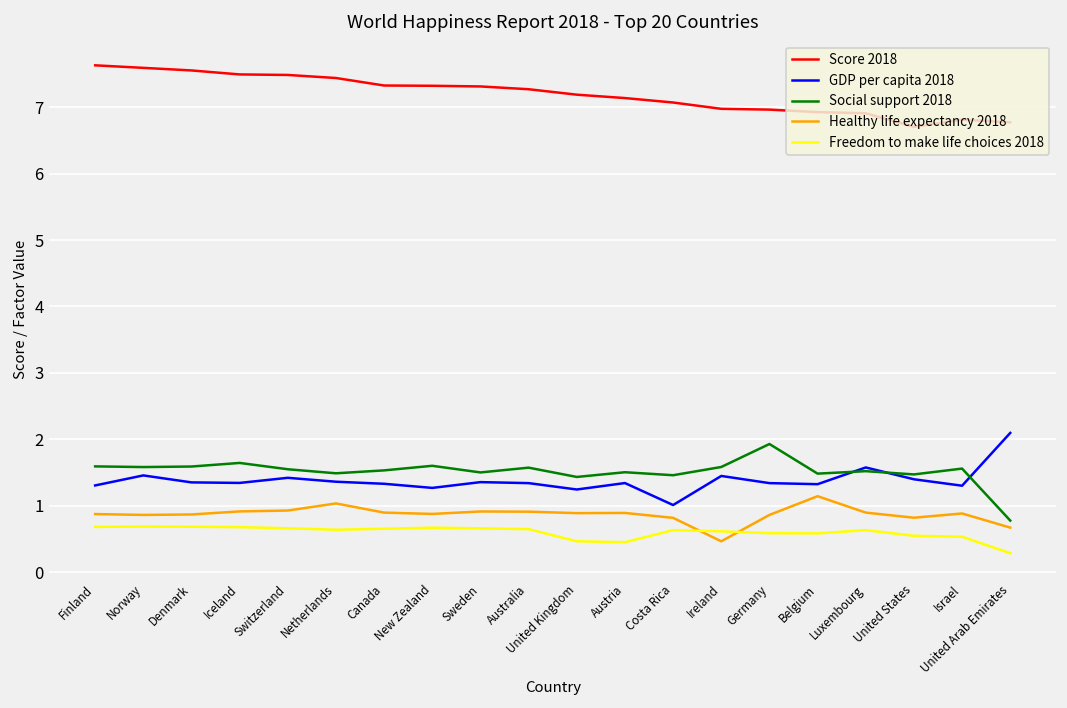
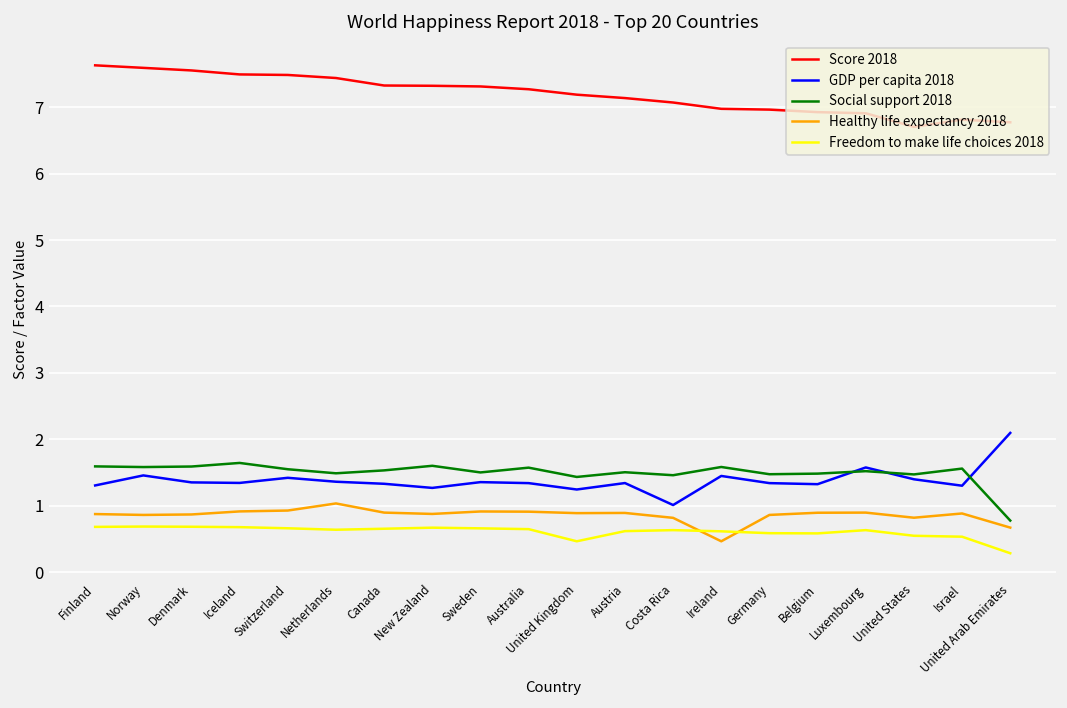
  {
    "Score 2018": {
      "Finland": 7.6,
      "Norway": 7.6,
      "Denmark": 7.6,
      "Iceland": 7.5,
      "Switzerland": 7.5,
      "Netherlands": 7.4,
      "Canada": 7.3,
      "New Zealand": 7.3,
      "Sweden": 7.3,
      "Australia": 7.3,
      "United Kingdom": 7.2,
      "Austria": 7.1,
      "Costa Rica": 7.1,
      "Ireland": 7.0,
      "Germany": 7.0
    },
    "GDP per capita 2018": {
      "Finland": 1.3,
      "Norway": 1.5,
      "Denmark": 1.4,
      "Iceland": 1.3,
      "Switzerland": 1.4,
      "Netherlands": 1.4,
      "Canada": 1.3,
      "New Zealand": 1.3,
      "Sweden": 1.4,
      "Australia": 1.3,
      "United Kingdom": 1.2,
      "Austria": 1.3,
      "Costa Rica": 1.0,
      "Ireland": 1.4,
      "Germany": 1.3,
      "Belgium": 1.3,
      "Luxembourg": 1.6,
      "United States": 1.4,
      "Israel": 1.3,
      "United Arab Emirates": 2.1
    },
    "Social support 2018": {
      "Finland": 1.6,
      "Norway": 1.6,
      "Denmark": 1.6,
      "Iceland": 1.6,
      "Switzerland": 1.5,
      "Netherlands": 1.5,
      "Canada": 1.5,
      "New Zealand": 1.6,
      "Sweden": 1.5,
      "Australia": 1.6,
      "United Kingdom": 1.4,
      "Austria": 1.5,
      "Costa Rica": 1.5,
      "Ireland": 1.6,
-     "Germany": 1.9,
+     "Germany": 1.5,
      "Belgium": 1.5,
      "Luxembourg": 1.5,
      "United States": 1.5,
      "Israel": 1.6,
      "United Arab Emirates": 0.8
    },
    "Healthy life expectancy 2018": {
      "Finland": 0.9,
      "Norway": 0.9,
      "Denmark": 0.9,
      "Iceland": 0.9,
      "Switzerland": 0.9,
      "Netherlands": 1.0,
      "Canada": 0.9,
      "New Zealand": 0.9,
      "Sweden": 0.9,
      "Australia": 0.9,
      "United Kingdom": 0.9,
      "Austria": 0.9,
      "Costa Rica": 0.8,
      "Ireland": 0.5,
      "Germany": 0.9,
-     "Belgium": 1.1,
+     "Belgium": 0.9,
      "Luxembourg": 0.9,
      "United States": 0.8,
      "Israel": 0.9,
      "United Arab Emirates": 0.7
    },
    "Freedom to make life choices 2018": {
      "Finland": 0.7,
      "Norway": 0.7,
      "Denmark": 0.7,
      "Iceland": 0.7,
      "Switzerland": 0.7,
      "Netherlands": 0.6,
      "Canada": 0.7,
      "New Zealand": 0.7,
      "Sweden": 0.7,
      "Australia": 0.6,
      "United Kingdom": 0.5,
-     "Austria": 0.5,
+     "Austria": 0.6,
      "Costa Rica": 0.6,
      "Ireland": 0.6,
      "Germany": 0.6,
      "Belgium": 0.6,
      "Luxembourg": 0.6,
      "United States": 0.5,
      "Israel": 0.5,
      "United Arab Emirates": 0.3
    }
  }
